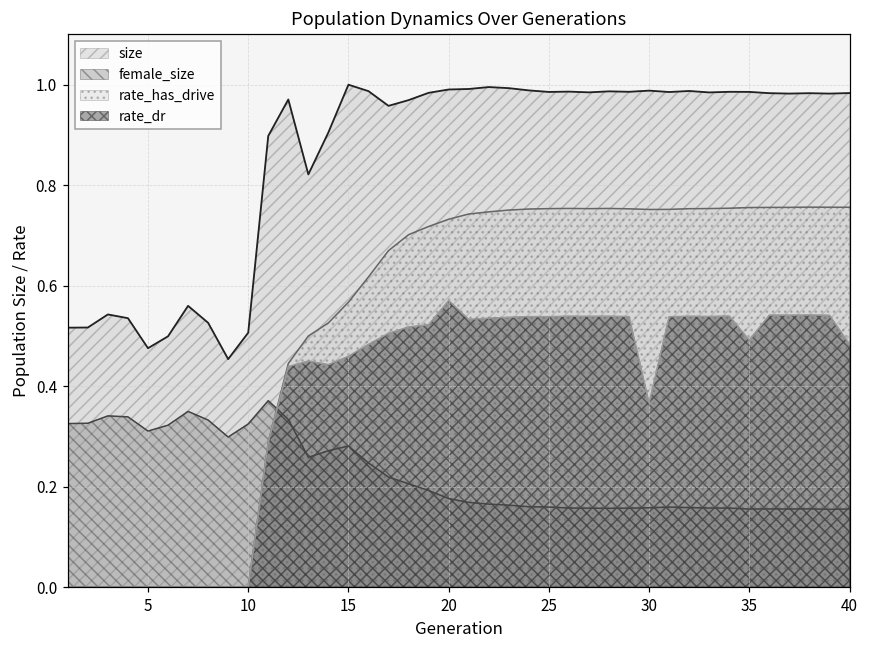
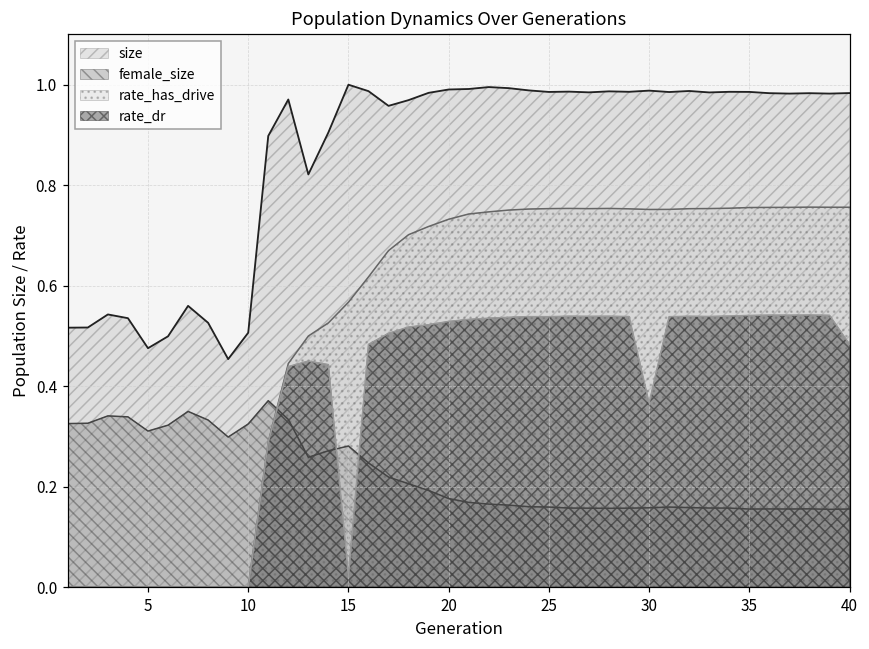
  {
    "rate_dr": {
-     "15": 0.46,
-     "20": 0.57,
+     "15": 0.02,
+     "20": 0.53,
      "25": 0.54,
      "30": 0.37,
-     "35": 0.49,
+     "35": 0.54,
      "40": 0.48
    }
  }
